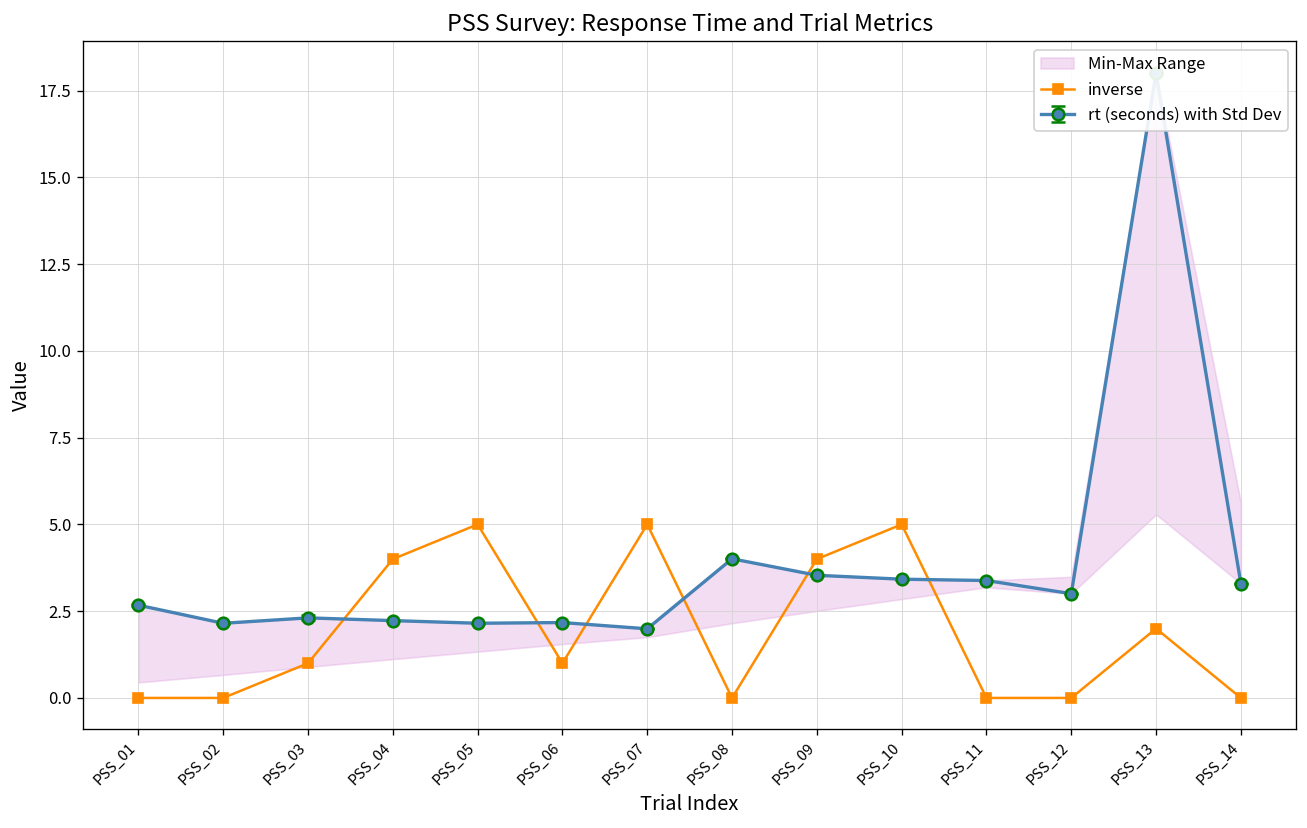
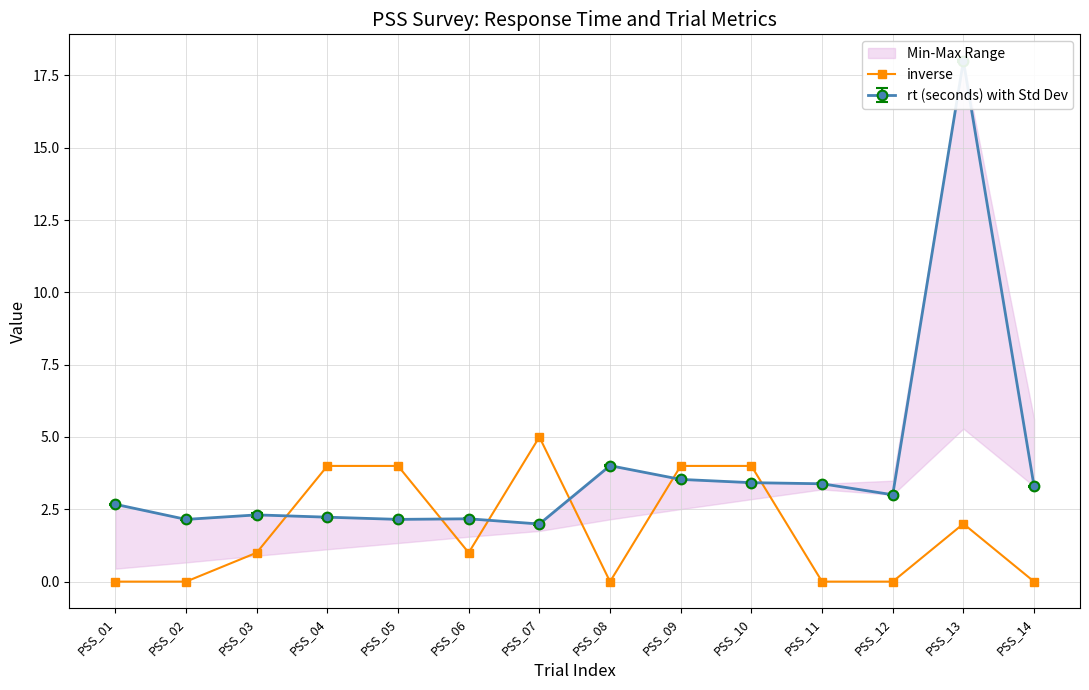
  {
    "inverse": {
      "PSS_01": 0,
      "PSS_02": 0,
      "PSS_03": 1,
      "PSS_04": 4,
-     "PSS_05": 5,
+     "PSS_05": 4,
      "PSS_06": 1,
      "PSS_07": 5,
      "PSS_08": 0,
      "PSS_09": 4,
-     "PSS_10": 5,
+     "PSS_10": 4,
      "PSS_11": 0,
      "PSS_12": 0,
      "PSS_13": 2,
      "PSS_14": 0
    }
  }
